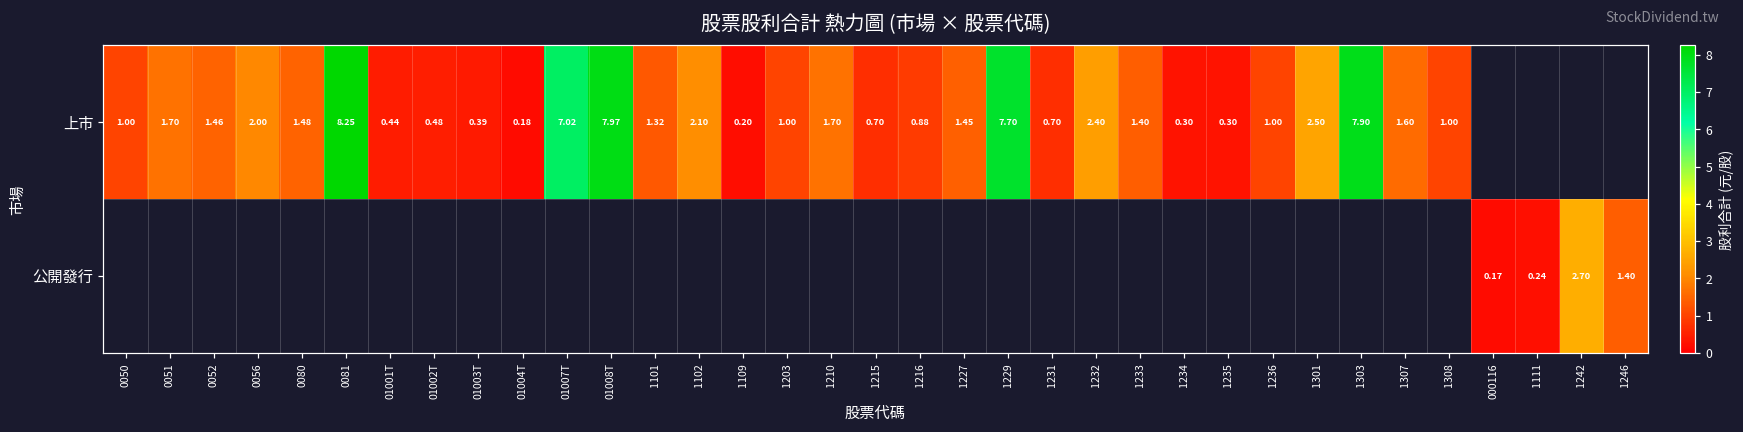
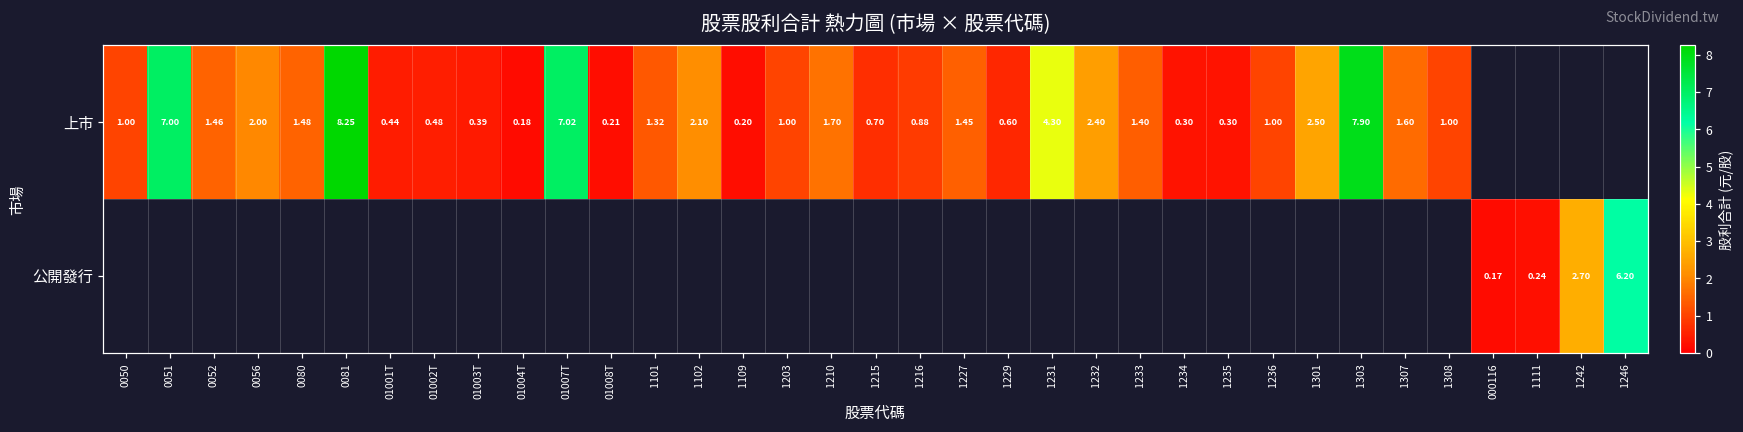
  {
    "上市": {
      "0050": 1.00,
-     "0051": 1.70,
+     "0051": 7.00,
      "0052": 1.46,
      "0056": 2.00,
      "0080": 1.48,
      "0081": 8.25,
      "01001T": 0.44,
      "01002T": 0.48,
      "01003T": 0.39,
      "01004T": 0.18,
      "01007T": 7.02,
-     "01008T": 7.97,
+     "01008T": 0.21,
      "1101": 1.32,
      "1102": 2.10,
      "1109": 0.20,
      "1203": 1.00,
      "1210": 1.70,
      "1215": 0.70,
      "1216": 0.88,
      "1227": 1.45,
-     "1229": 7.70,
-     "1231": 0.70,
+     "1229": 0.60,
+     "1231": 4.30,
      "1232": 2.40,
      "1233": 1.40,
      "1234": 0.30,
      "1235": 0.30,
      "1236": 1.00,
      "1301": 2.50,
      "1303": 7.90,
      "1307": 1.60,
      "1308": 1.00
    },
    "公開發行": {
      "000116": 0.17,
      "1111": 0.24,
      "1242": 2.70,
-     "1246": 1.40
+     "1246": 6.20
    }
  }
